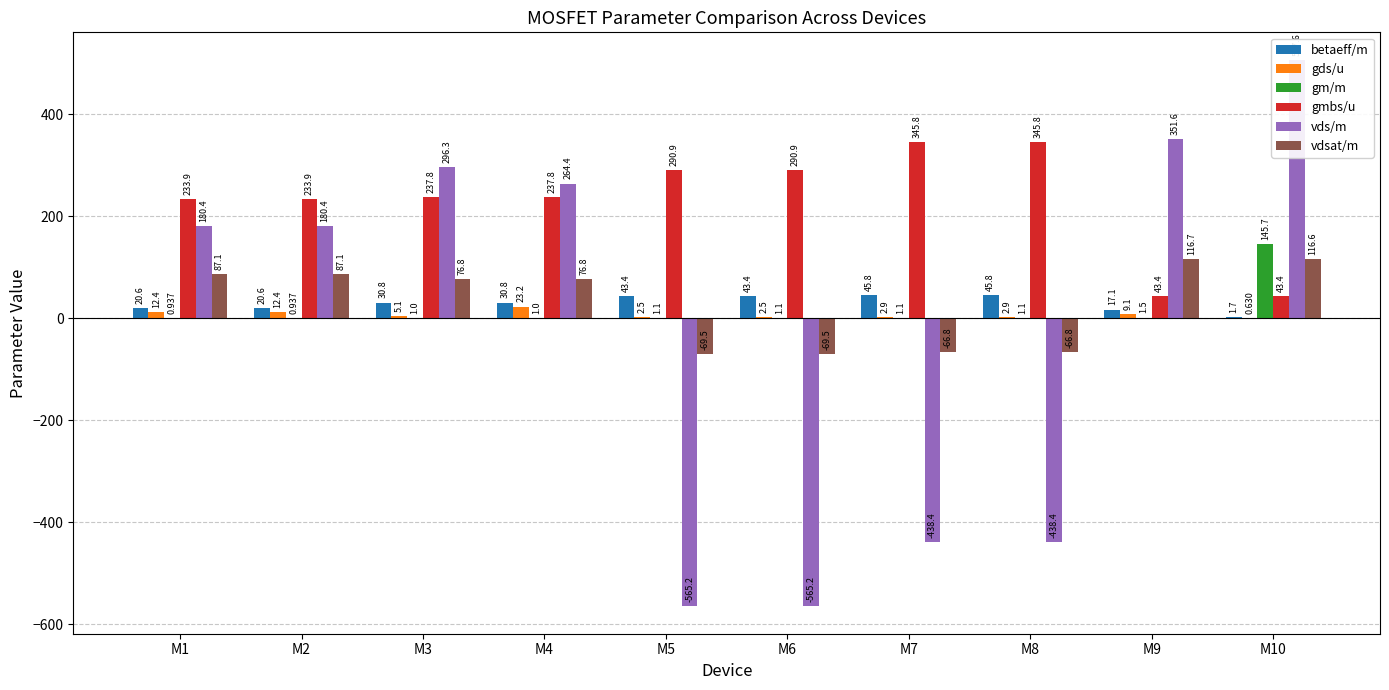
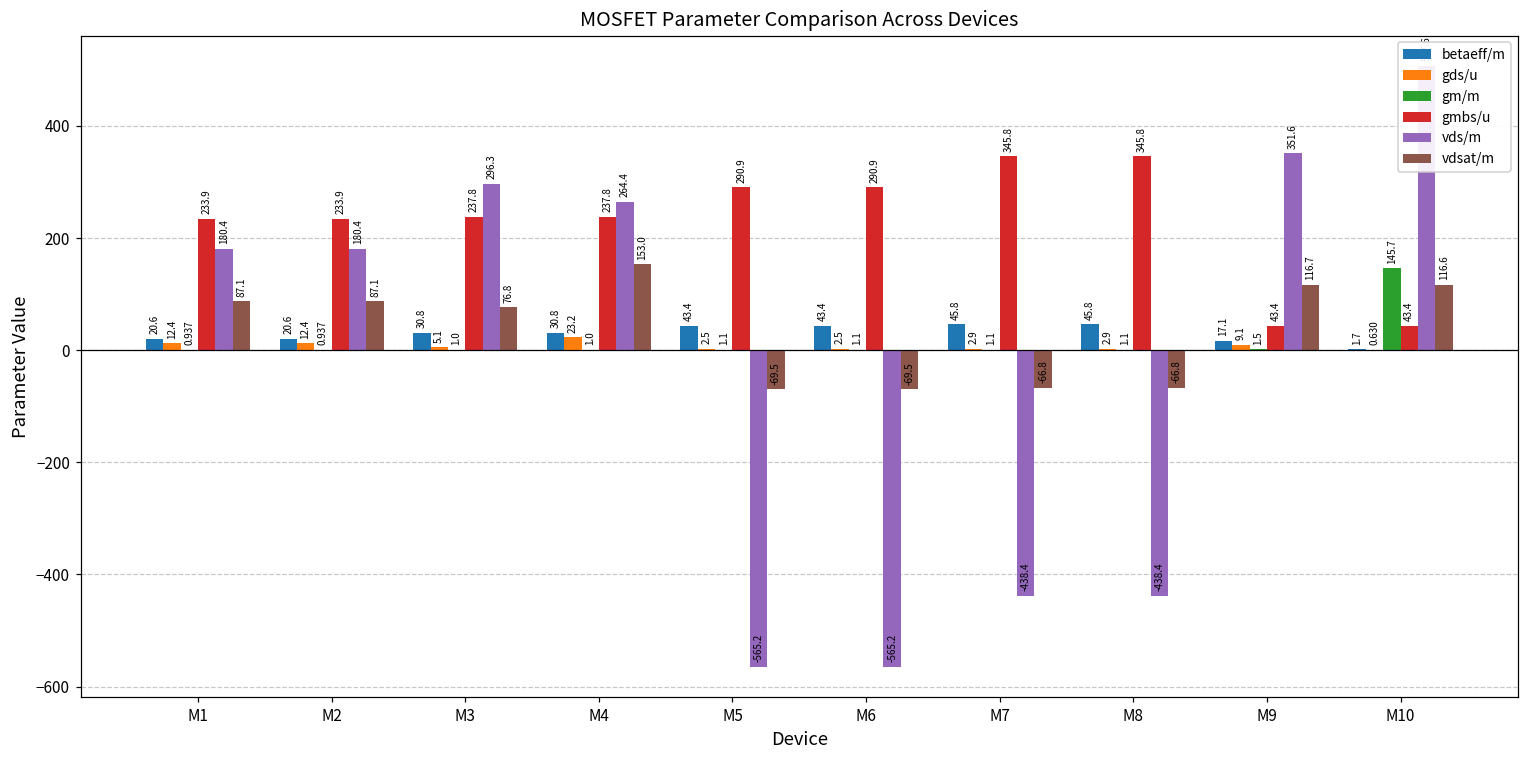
  {
    "betaeff/m": {
      "M1": 20.6,
      "M2": 20.6,
      "M3": 30.8,
      "M4": 30.8,
      "M5": 43.4,
      "M6": 43.4,
      "M7": 45.8,
      "M8": 45.8,
      "M9": 17.1,
      "M10": 1.7
    },
    "gds/u": {
      "M1": 12.4,
      "M2": 12.4,
      "M3": 5.1,
      "M4": 23.2,
      "M5": 2.5,
      "M6": 2.5,
      "M7": 2.9,
      "M8": 2.9,
      "M9": 9.1,
      "M10": 0.630
    },
    "gm/m": {
      "M1": 0.937,
      "M2": 0.937,
      "M3": 1.0,
      "M4": 1.0,
      "M5": 1.1,
      "M6": 1.1,
      "M7": 1.1,
      "M8": 1.1,
      "M9": 1.5,
      "M10": 145.7
    },
    "gmbs/u": {
      "M1": 233.9,
      "M2": 233.9,
      "M3": 237.8,
      "M4": 237.8,
      "M5": 290.9,
      "M6": 290.9,
      "M7": 345.8,
      "M8": 345.8,
      "M9": 43.4,
      "M10": 43.4
    },
    "vds/m": {
      "M1": 180.4,
      "M2": 180.4,
      "M3": 296.3,
      "M4": 264.4,
      "M5": -565.2,
      "M6": -565.2,
      "M7": -438.4,
      "M8": -438.4,
      "M9": 351.6
    },
    "vdsat/m": {
      "M1": 87.1,
      "M2": 87.1,
      "M3": 76.8,
-     "M4": 76.8,
+     "M4": 153.0,
      "M5": -69.5,
      "M6": -69.5,
      "M7": -66.8,
      "M8": -66.8,
      "M9": 116.7,
      "M10": 116.6
    }
  }
